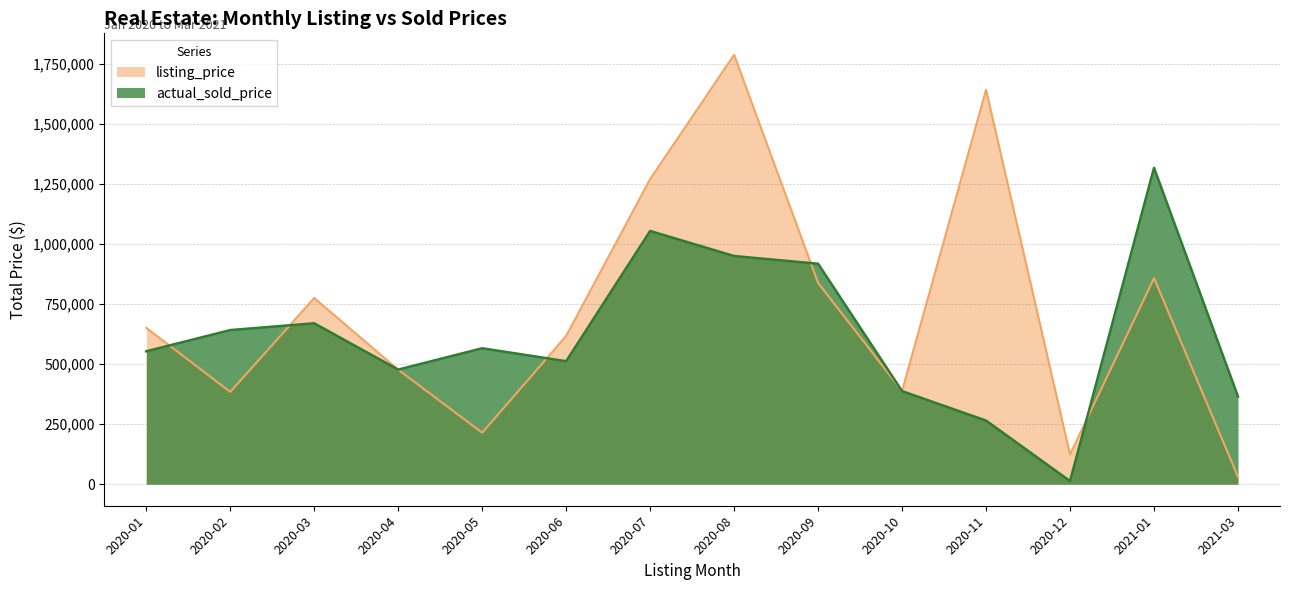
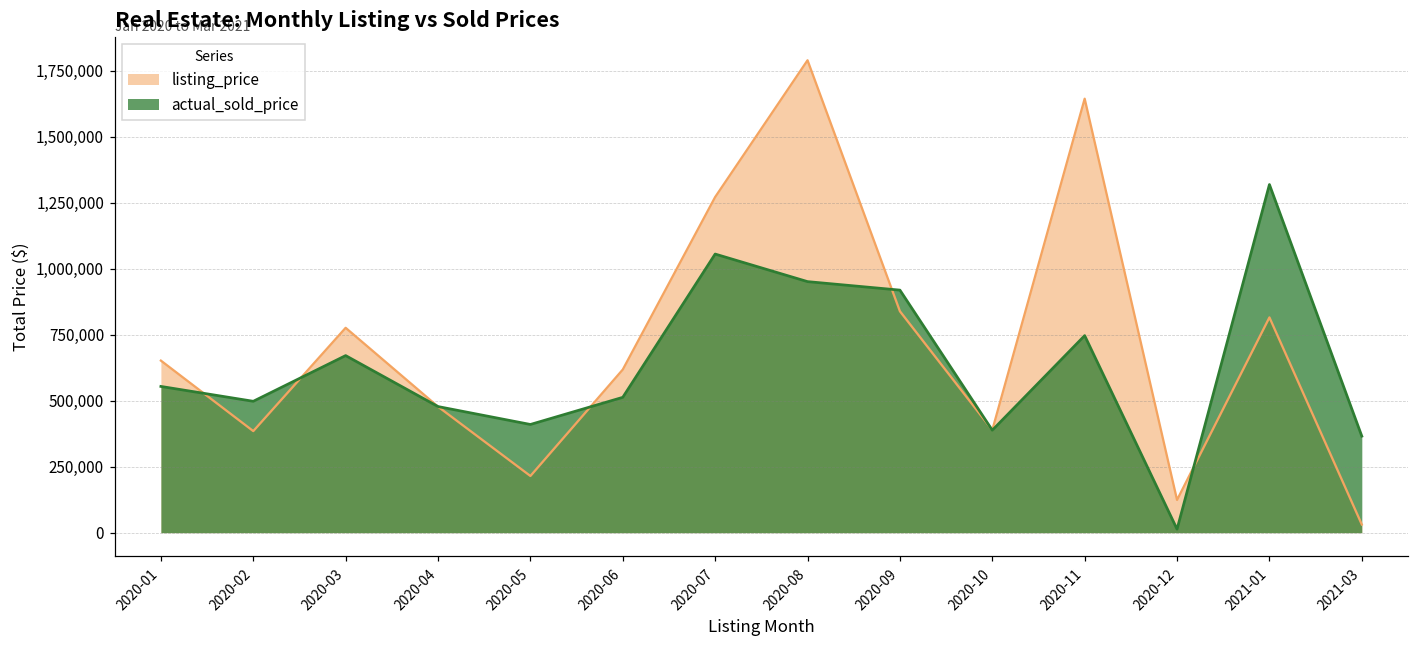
  {
    "listing_price": {
      "2020-01": "650,000",
      "2020-02": "380,000",
      "2020-03": "780,000",
      "2020-05": "210,000",
      "2020-06": "620,000",
      "2020-07": "1,270,000",
      "2020-08": "1,790,000",
      "2020-09": "840,000",
      "2020-11": "1,640,000",
      "2020-12": "120,000",
-     "2021-01": "860,000",
+     "2021-01": "820,000",
      "2021-03": "30,000"
    },
    "actual_sold_price": {
      "2020-01": "550,000",
-     "2020-02": "640,000",
+     "2020-02": "500,000",
      "2020-03": "670,000",
-     "2020-05": "570,000",
+     "2020-05": "410,000",
      "2020-06": "510,000",
      "2020-07": "1,060,000",
      "2020-08": "950,000",
      "2020-09": "920,000",
-     "2020-11": "270,000",
+     "2020-11": "750,000",
      "2020-12": "10,000",
      "2021-01": "1,320,000",
      "2021-03": "370,000"
    }
  }
